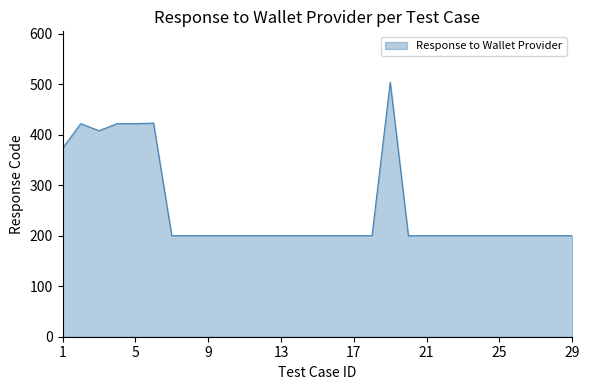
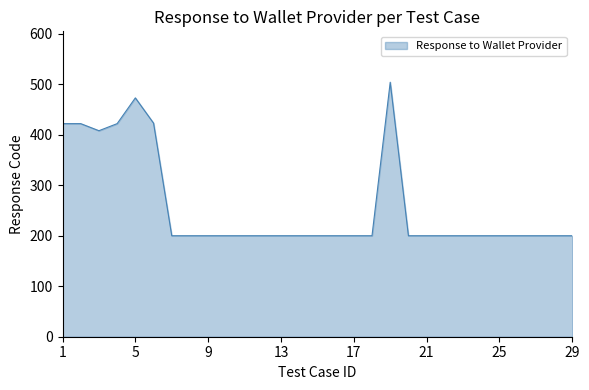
  {
-   "1": 370,
-   "5": 420,
+   "1": 420,
+   "5": 470,
    "9": 200,
    "13": 200,
    "17": 200,
    "21": 200,
    "25": 200,
    "29": 200
  }
